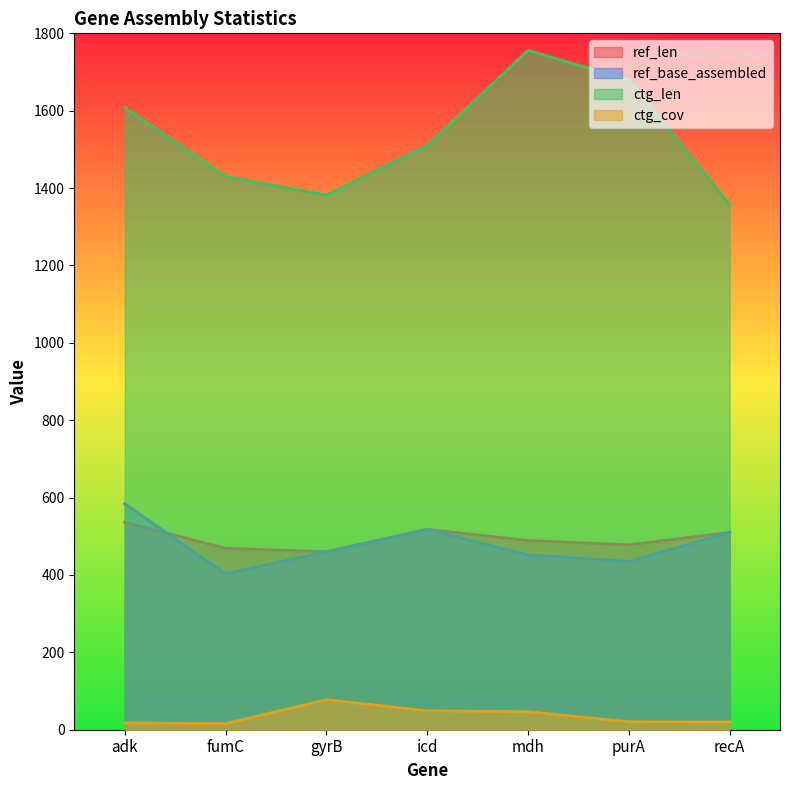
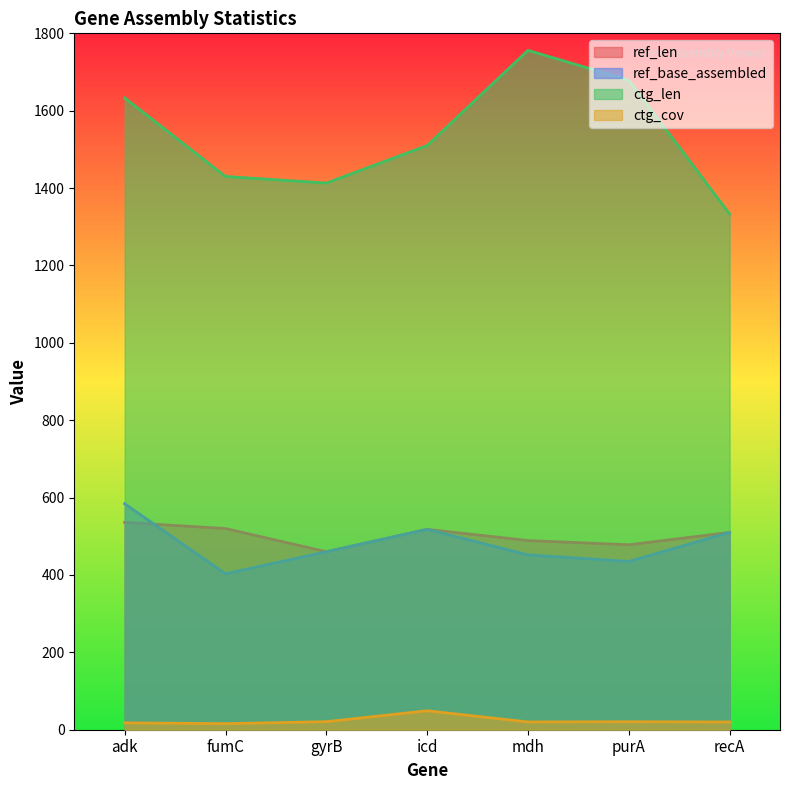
  {
    "ref_len": {
      "adk": 540,
-     "fumC": 470,
+     "fumC": 520,
      "mdh": 490,
      "purA": 480
    },
    "ref_base_assembled": {
      "adk": 580,
      "fumC": 400,
      "mdh": 450,
      "purA": 440
    },
    "ctg_len": {
-     "adk": 1610,
+     "adk": 1630,
      "fumC": 1430,
-     "gyrB": 1380,
+     "gyrB": 1410,
      "icd": 1510,
      "mdh": 1760,
-     "recA": 1360
+     "recA": 1330
    },
    "ctg_cov": {
      "adk": 20,
      "fumC": 20,
-     "gyrB": 80,
+     "gyrB": 20,
      "icd": 50,
-     "mdh": 50,
+     "mdh": 20,
      "purA": 20,
      "recA": 20
    }
  }
